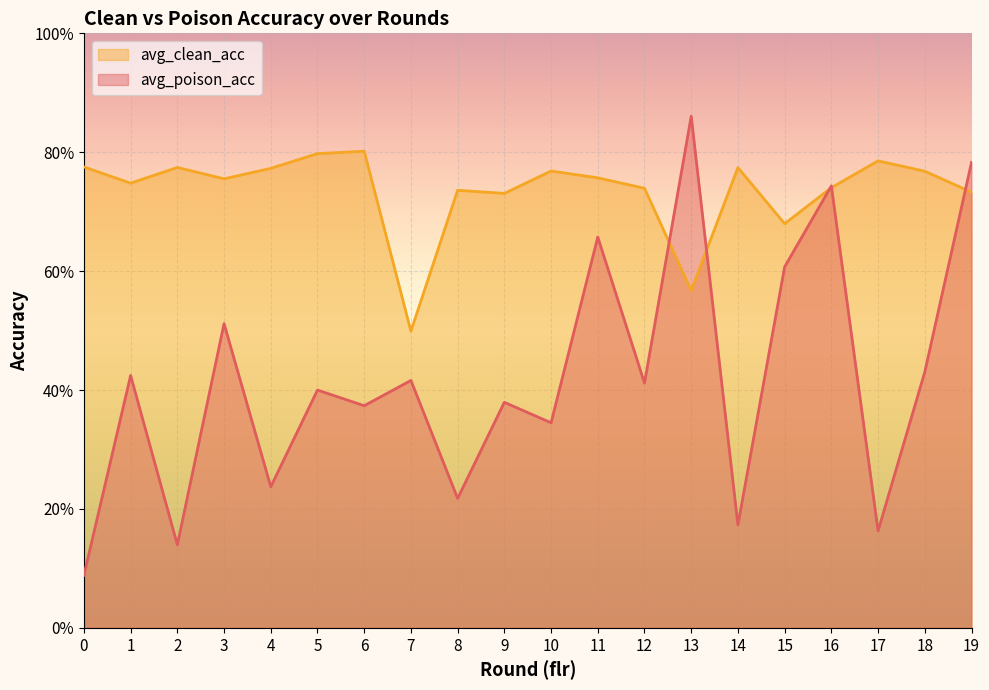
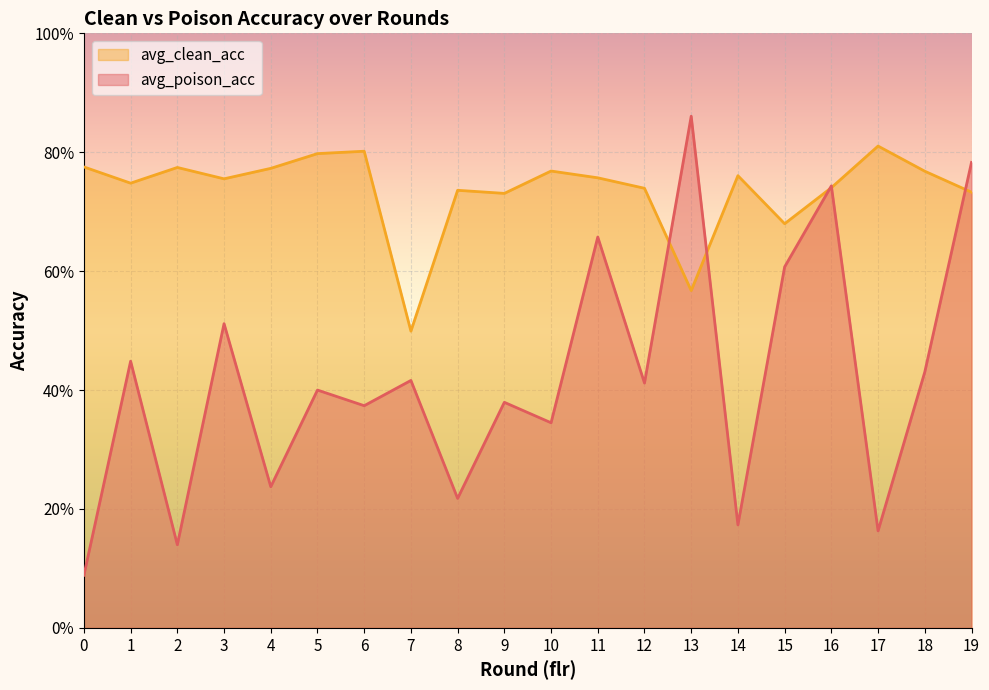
  {
    "avg_clean_acc": {
      "0": "78%",
      "1": "75%",
      "2": "77%",
      "3": "76%",
      "4": "77%",
      "5": "80%",
      "6": "80%",
      "7": "50%",
      "8": "74%",
      "9": "73%",
      "10": "77%",
      "11": "76%",
      "12": "74%",
      "13": "57%",
-     "14": "77%",
+     "14": "76%",
      "15": "68%",
-     "17": "79%",
+     "17": "81%",
      "18": "77%",
      "19": "73%"
    },
    "avg_poison_acc": {
      "0": "9%",
-     "1": "42%",
+     "1": "45%",
      "2": "14%",
      "3": "51%",
      "4": "24%",
      "5": "40%",
      "6": "37%",
      "7": "42%",
      "8": "22%",
      "9": "38%",
      "10": "35%",
      "11": "66%",
      "12": "41%",
      "13": "86%",
      "14": "17%",
      "15": "61%",
      "17": "16%",
      "18": "43%",
      "19": "78%"
    }
  }
